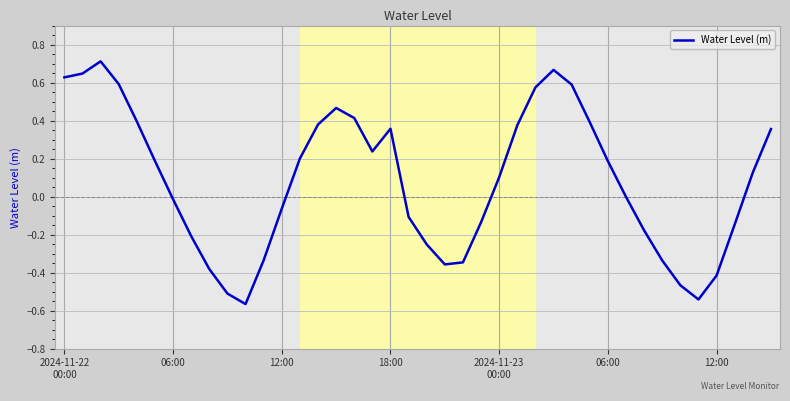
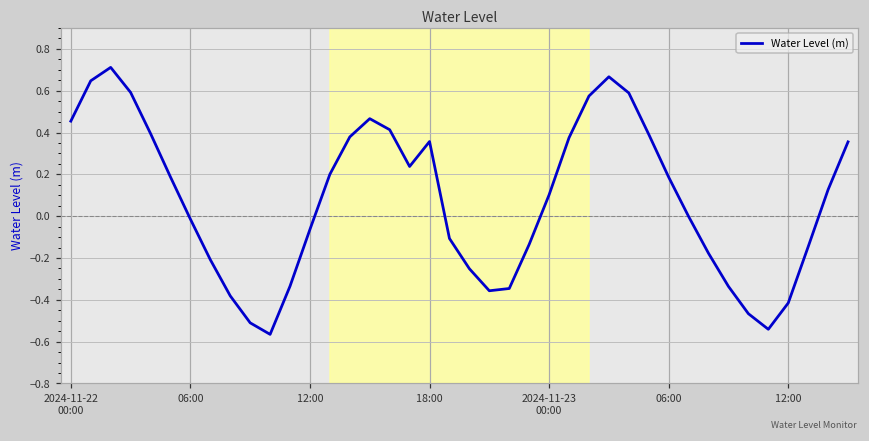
  {
-   "2024-11-22 00:00": 0.63,
+   "2024-11-22 00:00": 0.45,
    "18:00": 0.36,
    "2024-11-23 00:00": 0.10
  }
